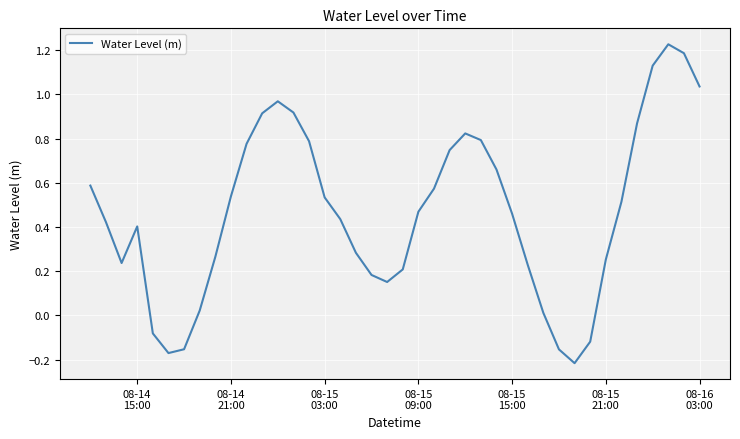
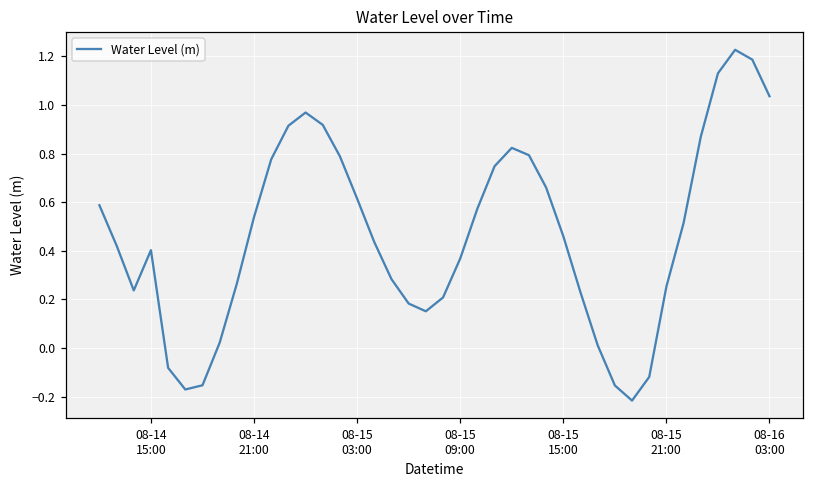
  {
    "08-14 15:00": 0.40,
    "08-14 21:00": 0.54,
-   "08-15 03:00": 0.53,
-   "08-15 09:00": 0.47,
+   "08-15 03:00": 0.61,
+   "08-15 09:00": 0.37,
    "08-15 15:00": 0.46,
    "08-15 21:00": 0.25,
    "08-16 03:00": 1.04
  }
